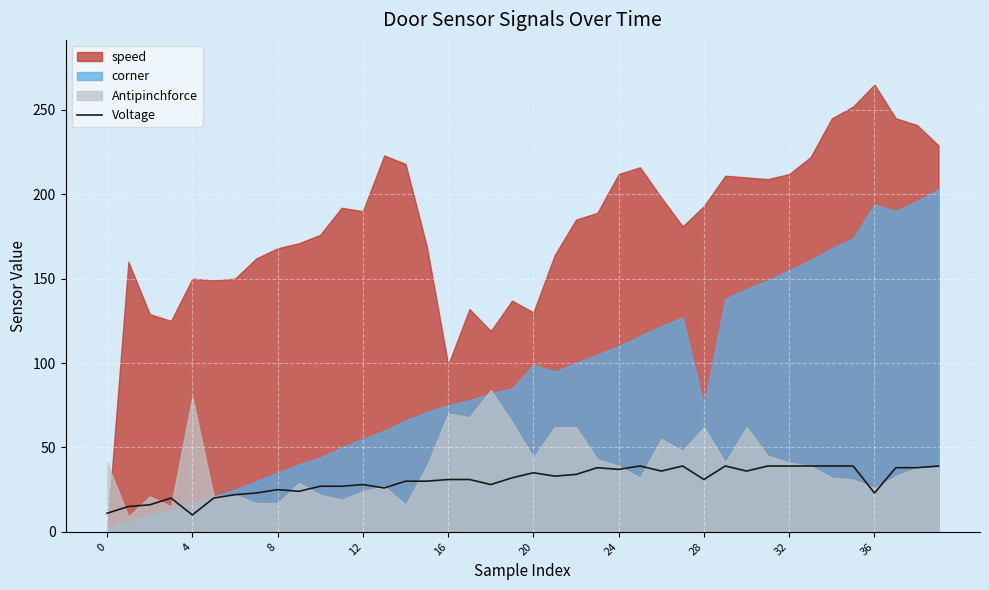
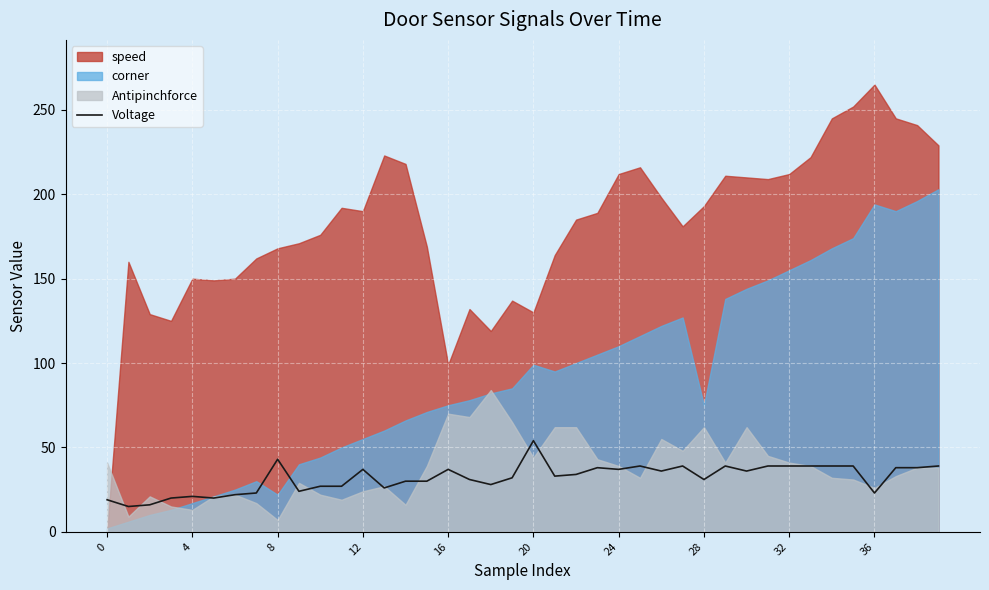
  {
    "Voltage": {
-     "0": 11,
-     "4": 10,
-     "8": 25,
-     "12": 28,
-     "16": 31,
-     "20": 35,
+     "0": 19,
+     "4": 21,
+     "8": 43,
+     "12": 37,
+     "16": 37,
+     "20": 54,
      "24": 37,
      "28": 31,
      "32": 39,
      "36": 23
    },
    "speed": {
      "0": 0,
      "4": 150,
      "8": 168,
      "12": 190,
      "16": 99,
      "20": 130,
      "24": 212,
      "28": 193,
      "32": 212,
      "36": 265
    },
    "corner": {
      "0": 2,
      "4": 17,
-     "8": 35,
+     "8": 22,
      "12": 55,
      "16": 75,
      "20": 99,
      "24": 110,
      "28": 75,
      "32": 155,
      "36": 194
    },
    "Antipinchforce": {
      "0": 41,
-     "4": 80,
-     "8": 17,
+     "4": 13,
+     "8": 7,
      "12": 24,
      "16": 70,
      "20": 44,
      "24": 39,
      "28": 62,
      "32": 41,
      "36": 26
    }
  }
